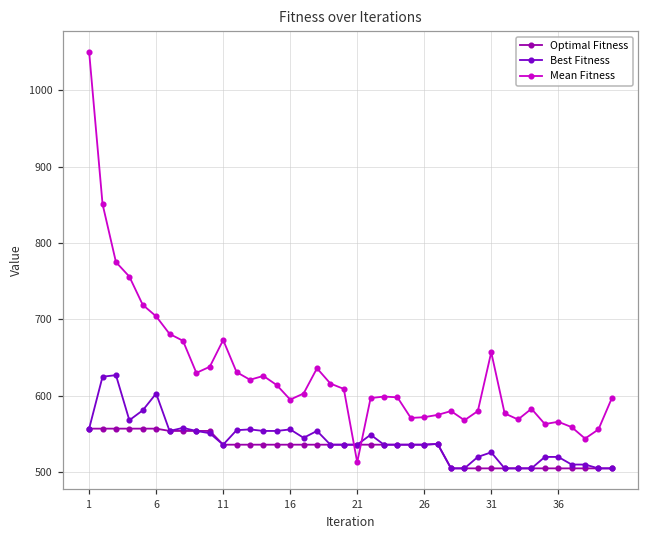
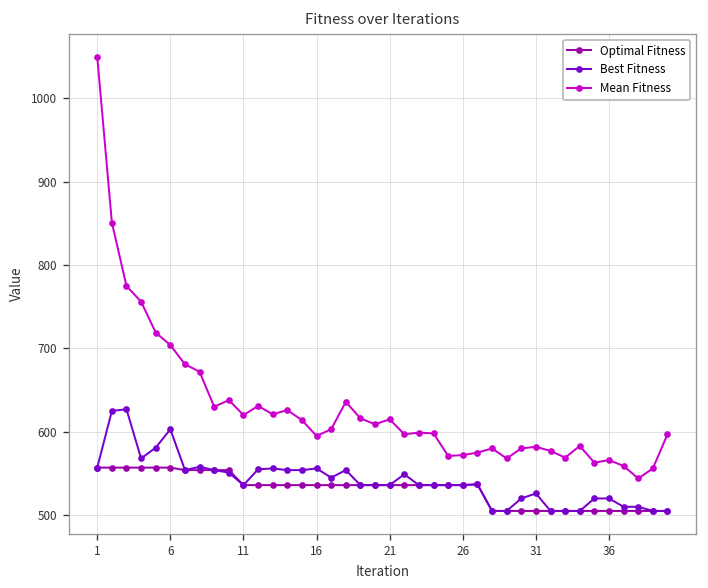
  {
    "Mean Fitness": {
      "1": 1050,
      "6": 700,
-     "11": 670,
+     "11": 620,
      "16": 600,
-     "21": 510,
+     "21": 620,
      "26": 570,
-     "31": 660,
+     "31": 580,
      "36": 570
    }
  }
